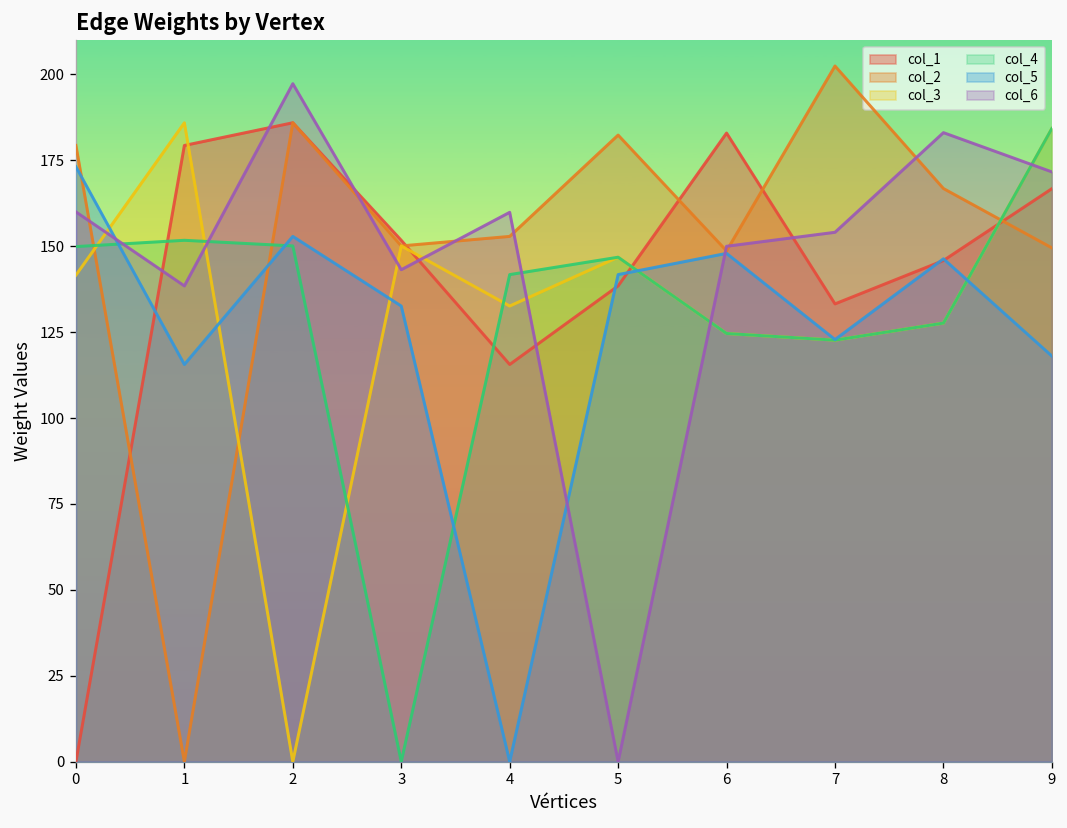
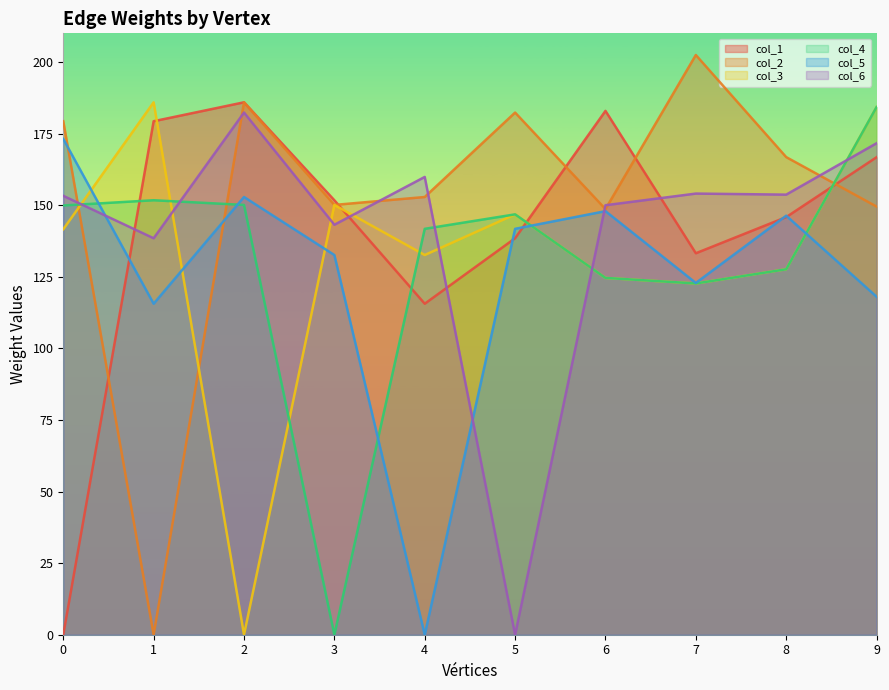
  {
    "col_6": {
-     "0": 160,
+     "0": 153,
      "1": 138,
-     "2": 197,
+     "2": 182,
      "3": 143,
      "4": 160,
      "5": 0,
      "6": 150,
      "7": 154,
-     "8": 183,
+     "8": 154,
      "9": 172
    }
  }
